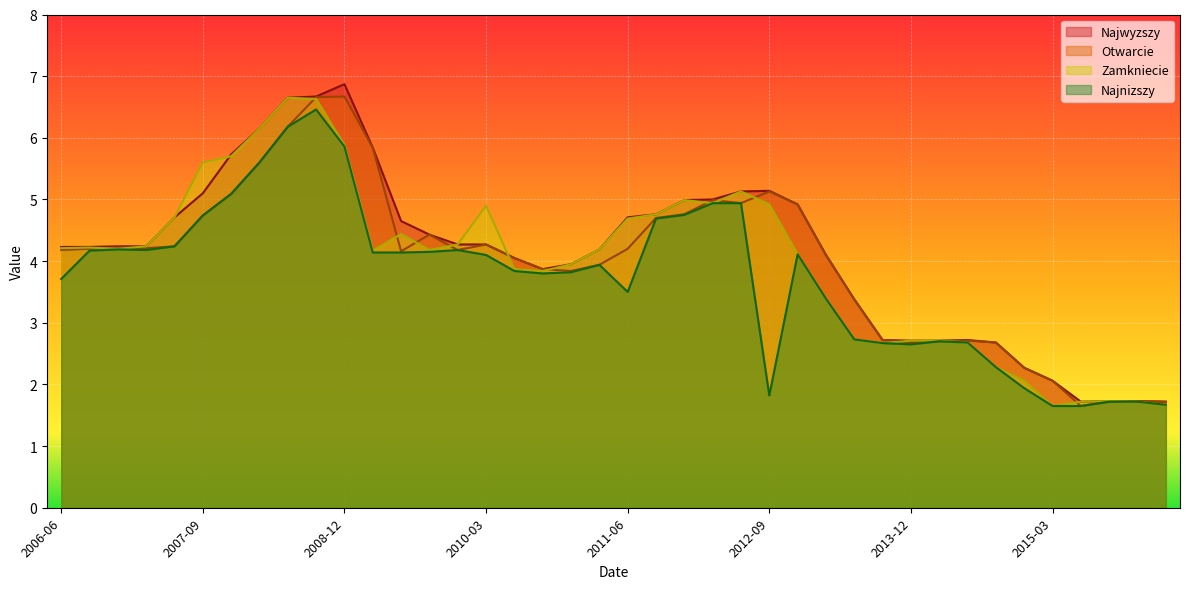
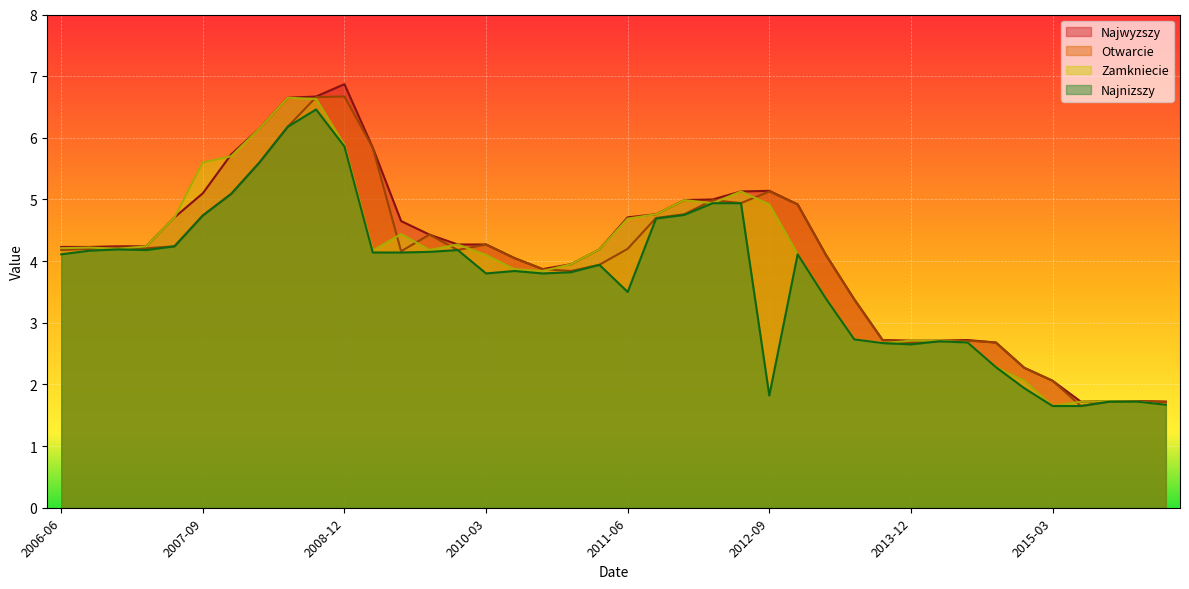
  {
    "Zamkniecie": {
      "2007-09": 5.6,
-     "2010-03": 4.9,
+     "2010-03": 4.1,
      "2012-09": 4.9
    },
    "Najnizszy": {
-     "2006-06": 3.7,
-     "2010-03": 4.1,
+     "2006-06": 4.1,
+     "2010-03": 3.8,
      "2011-06": 3.5,
      "2012-09": 1.8
    }
  }
